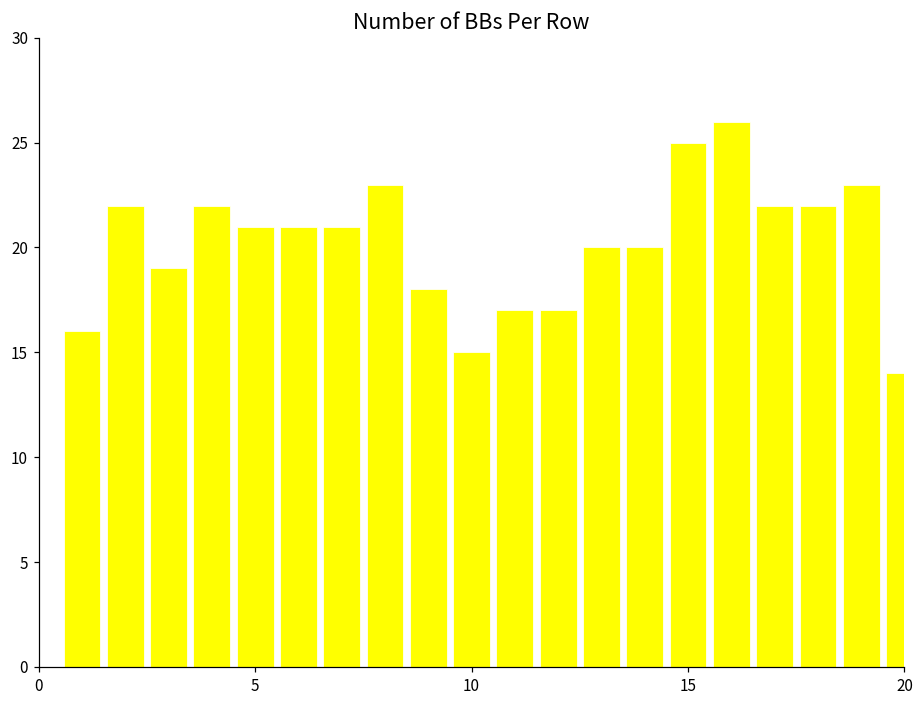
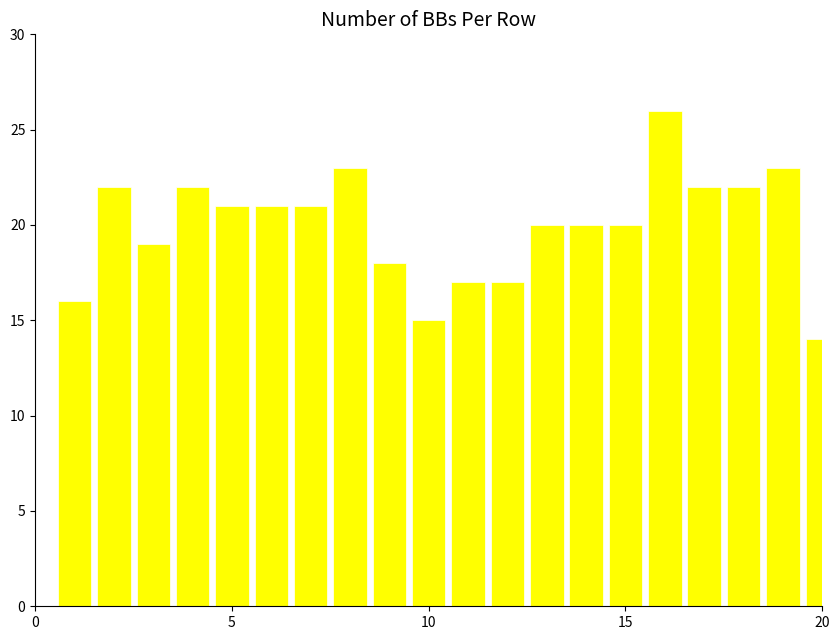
  {
    "5": 21,
    "10": 15,
-   "15": 25,
+   "15": 20,
    "20": 14
  }
